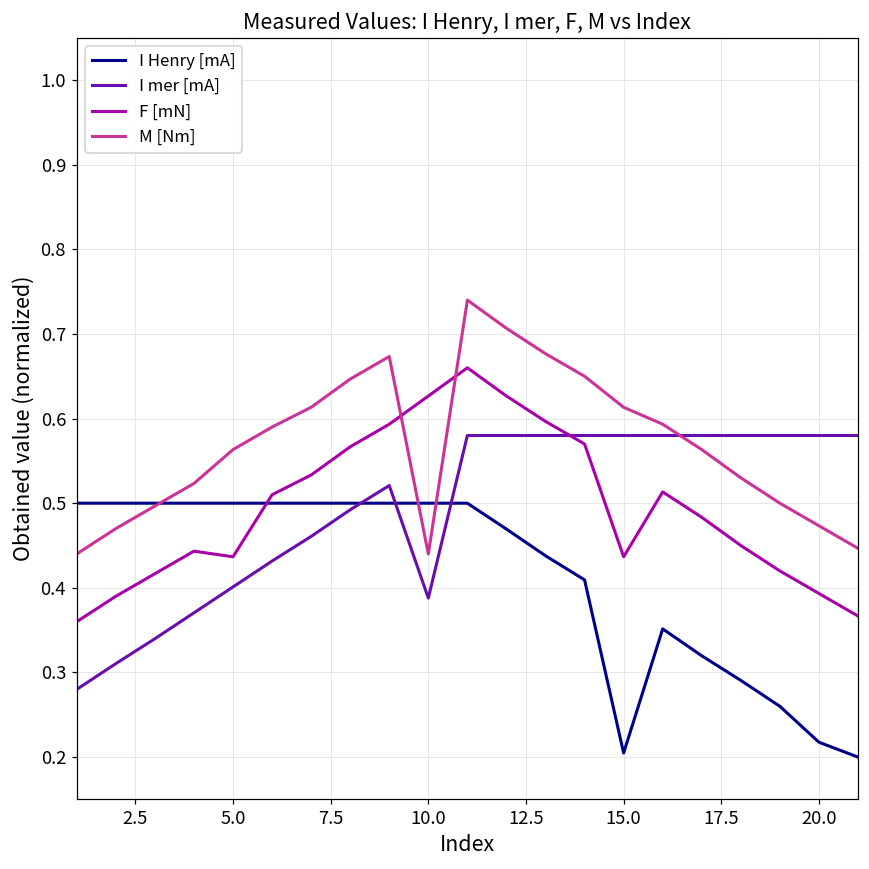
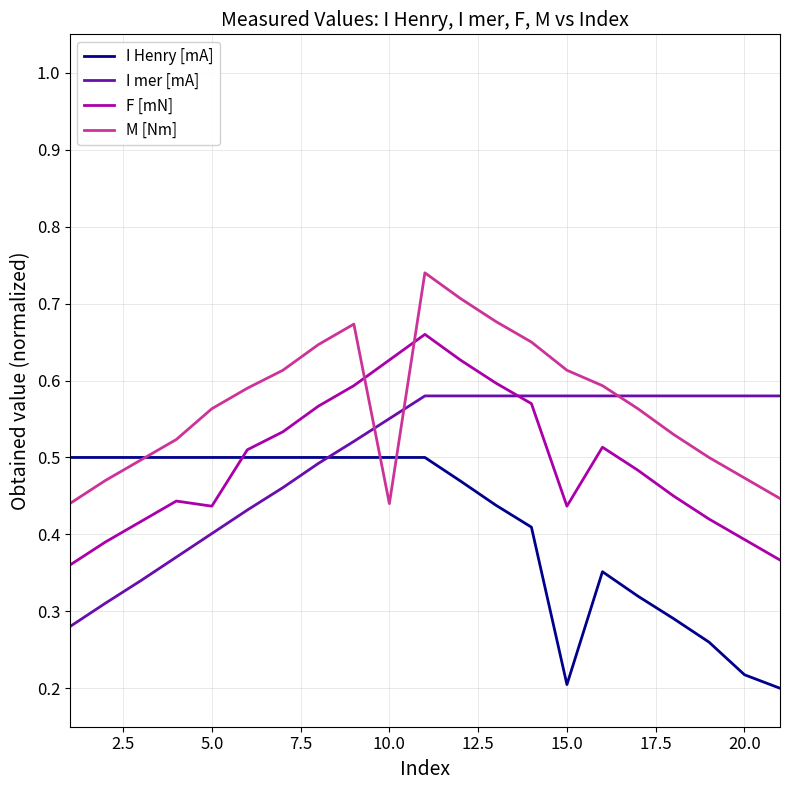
  {
    "I Henry [mA]": {
      "5.0": 0.50,
      "10.0": 0.50,
      "15.0": 0.20,
      "20.0": 0.22
    },
    "I mer [mA]": {
      "5.0": 0.40,
-     "10.0": 0.39,
+     "10.0": 0.55,
      "15.0": 0.58,
      "20.0": 0.58
    },
    "F [mN]": {
      "5.0": 0.44,
      "10.0": 0.63,
      "15.0": 0.44,
      "20.0": 0.39
    },
    "M [Nm]": {
      "5.0": 0.56,
      "10.0": 0.44,
      "15.0": 0.61,
      "20.0": 0.47
    }
  }
